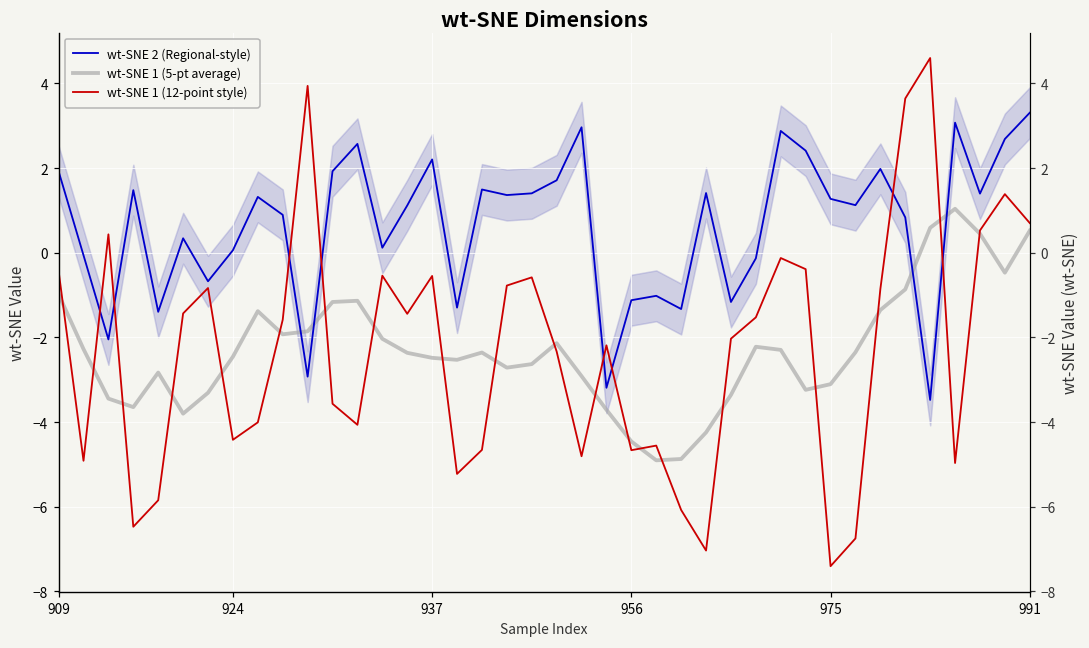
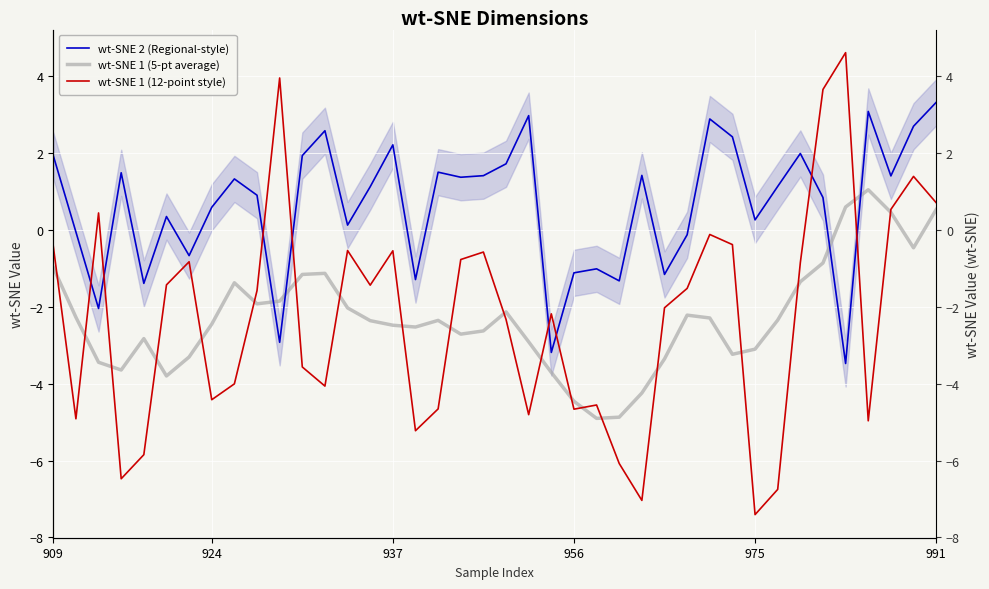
  {
    "wt-SNE 2 (Regional-style)": {
      "909": 1.9,
-     "924": 0.1,
+     "924": 0.6,
      "937": 2.2,
      "956": -1.1,
-     "975": 1.3,
+     "975": 0.3,
      "991": 3.3
    },
    "wt-SNE 1 (12-point style)": {
      "909": -0.4,
      "924": -4.4,
      "937": -0.5,
      "956": -4.7,
      "975": -7.4,
      "991": 0.7
    }
  }
